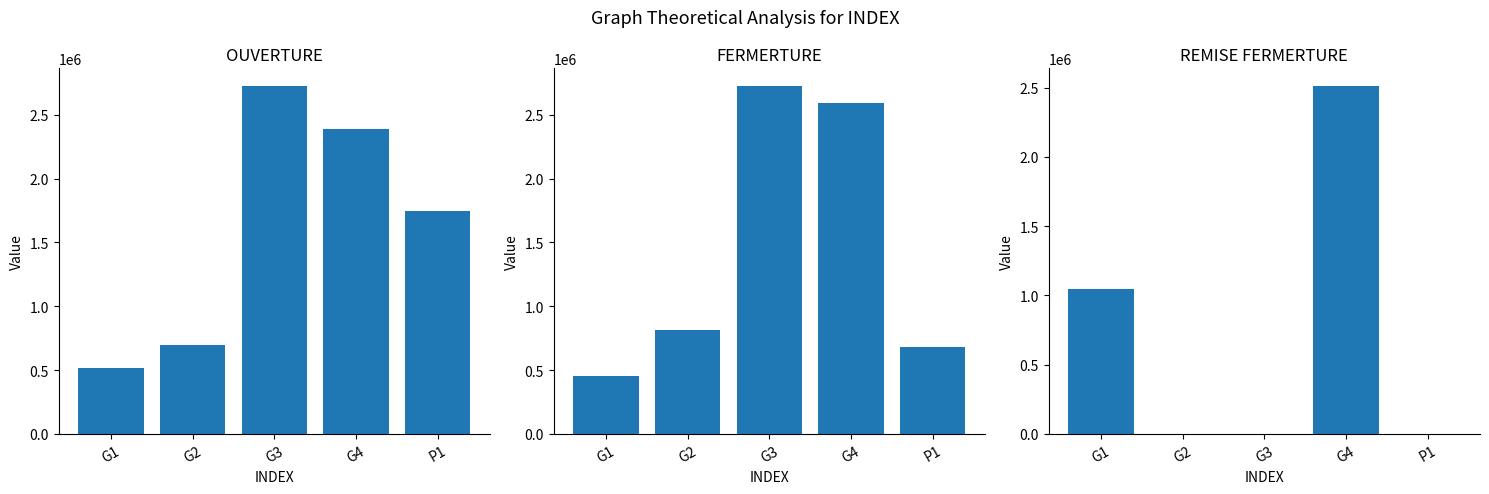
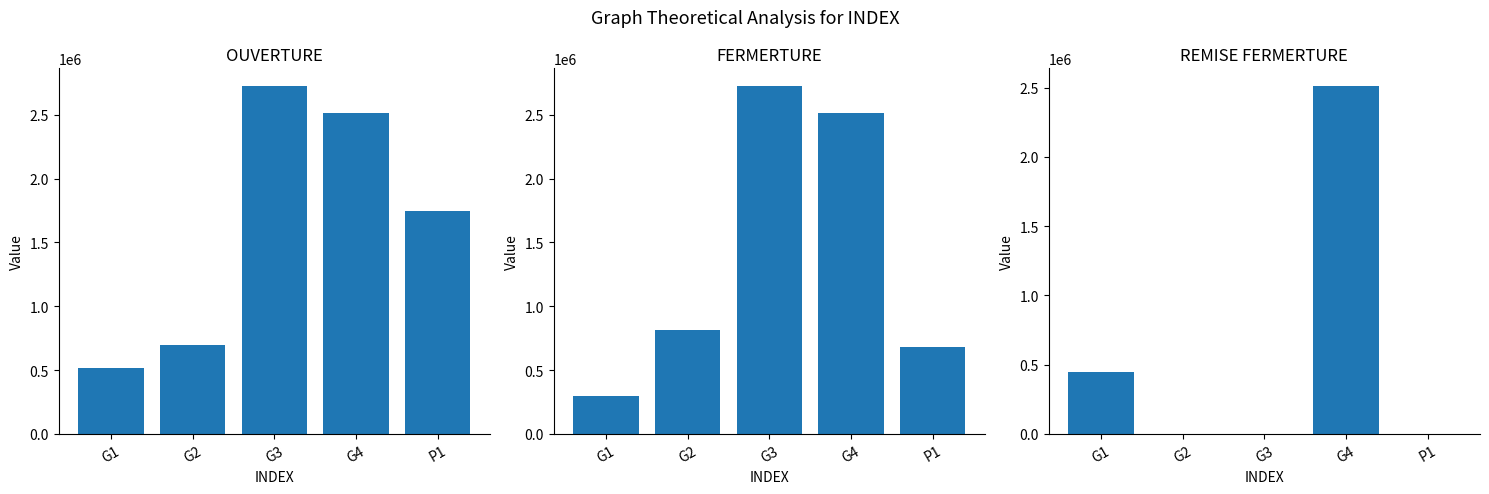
  {
    "OUVERTURE": {
      "G1": 520000,
      "G2": 700000,
      "G3": 2730000,
-     "G4": 2390000,
+     "G4": 2510000,
      "P1": 1750000
    },
    "FERMERTURE": {
-     "G1": 450000,
+     "G1": 300000,
      "G2": 810000,
      "G3": 2730000,
-     "G4": 2590000,
+     "G4": 2510000,
      "P1": 680000
    },
    "REMISE FERMERTURE": {
-     "G1": 1040000,
+     "G1": 450000,
      "G2": 0,
      "G3": 0,
      "G4": 2510000,
      "P1": 0
    }
  }
